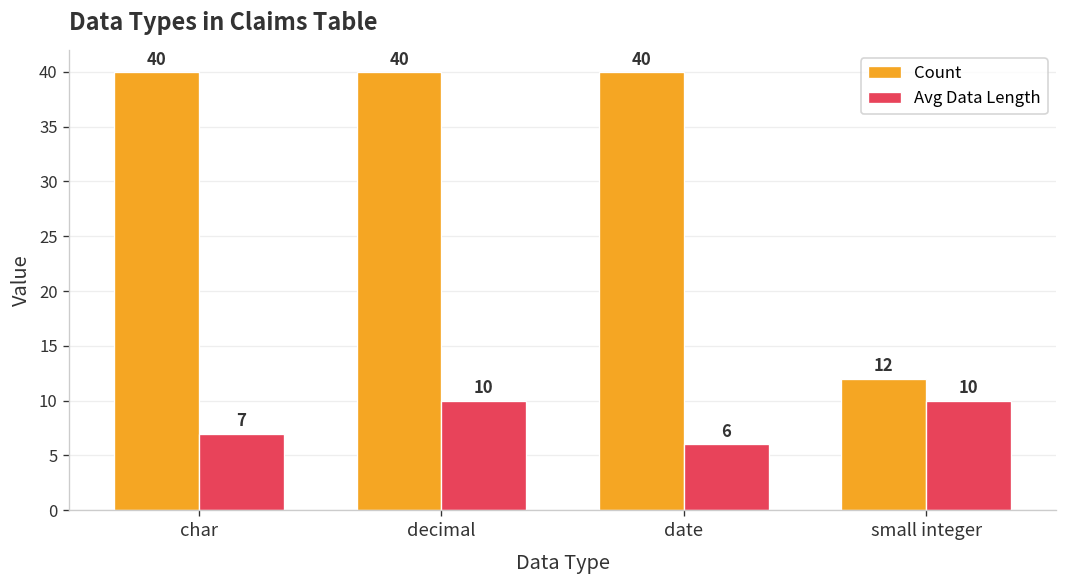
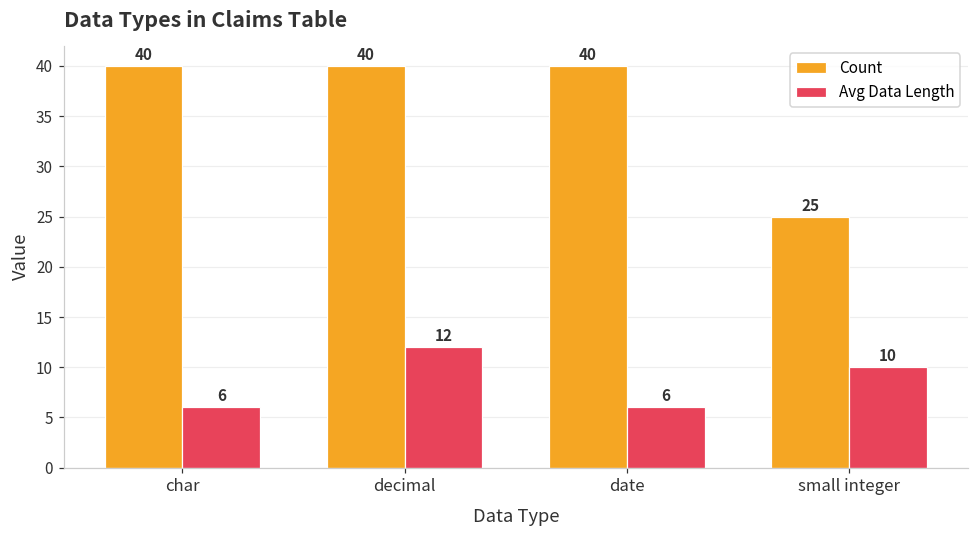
  {
    "Count": {
      "char": 40,
      "decimal": 40,
      "date": 40,
-     "small integer": 12
+     "small integer": 25
    },
    "Avg Data Length": {
-     "char": 7,
-     "decimal": 10,
+     "char": 6,
+     "decimal": 12,
      "date": 6,
      "small integer": 10
    }
  }
